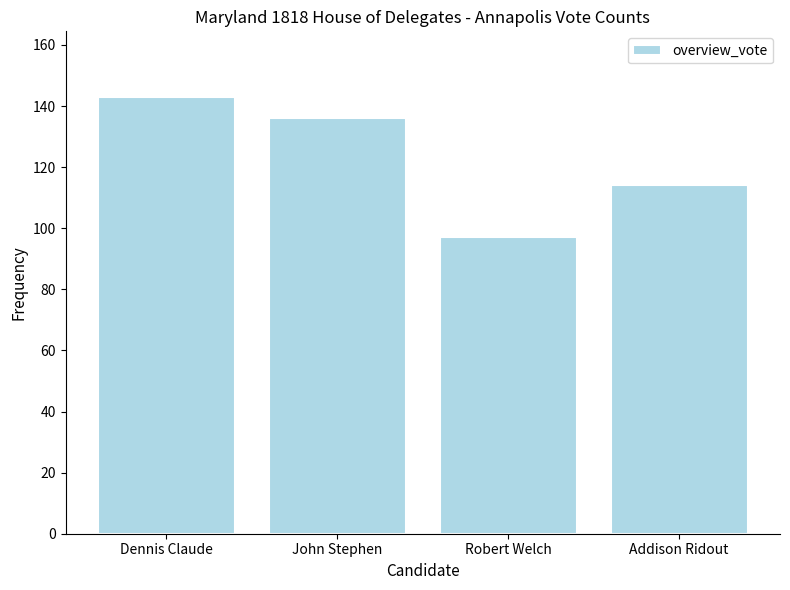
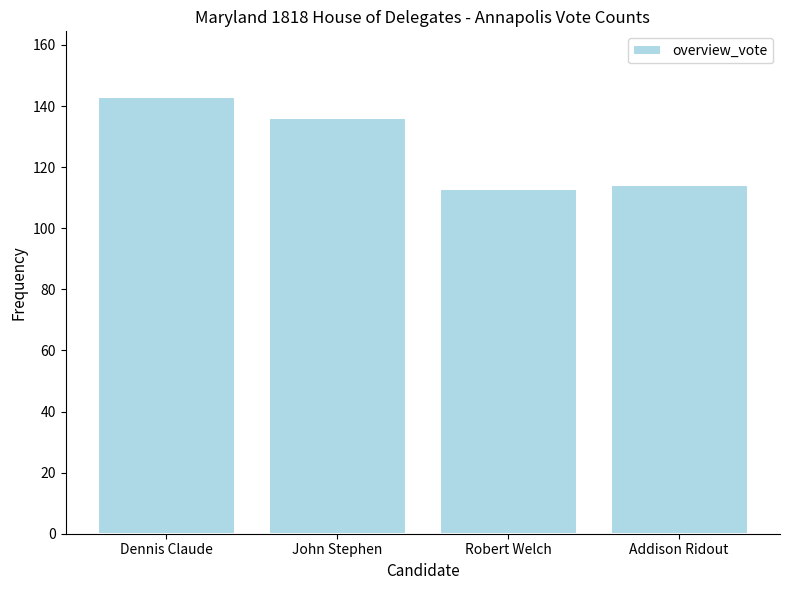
  {
    "Dennis Claude": 143,
    "John Stephen": 136,
-   "Robert Welch": 97,
+   "Robert Welch": 113,
    "Addison Ridout": 114
  }
